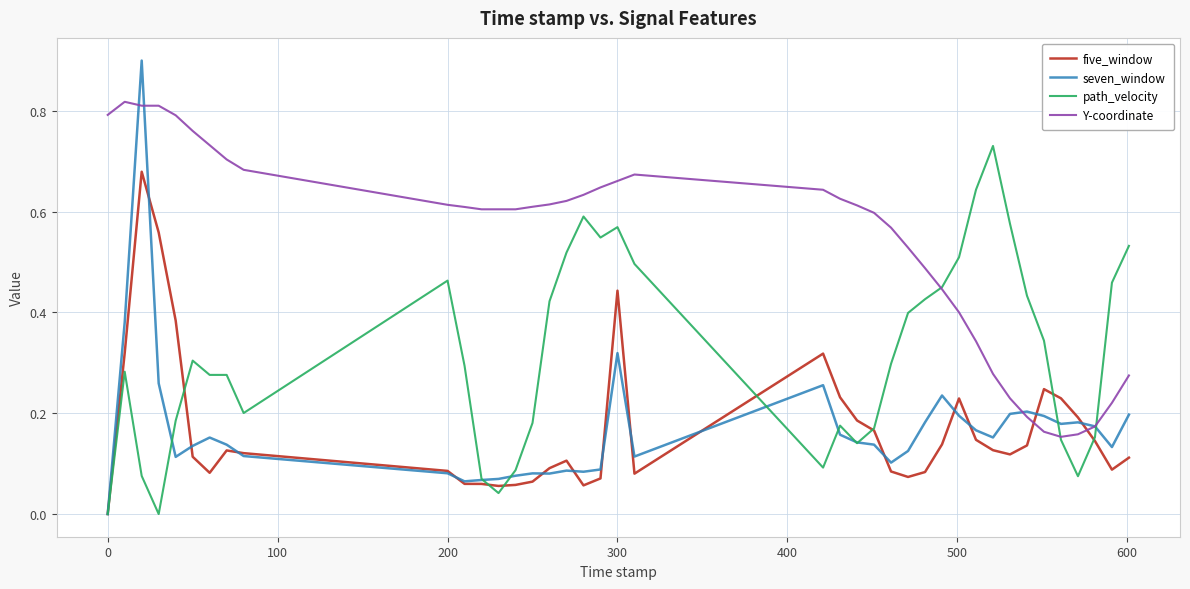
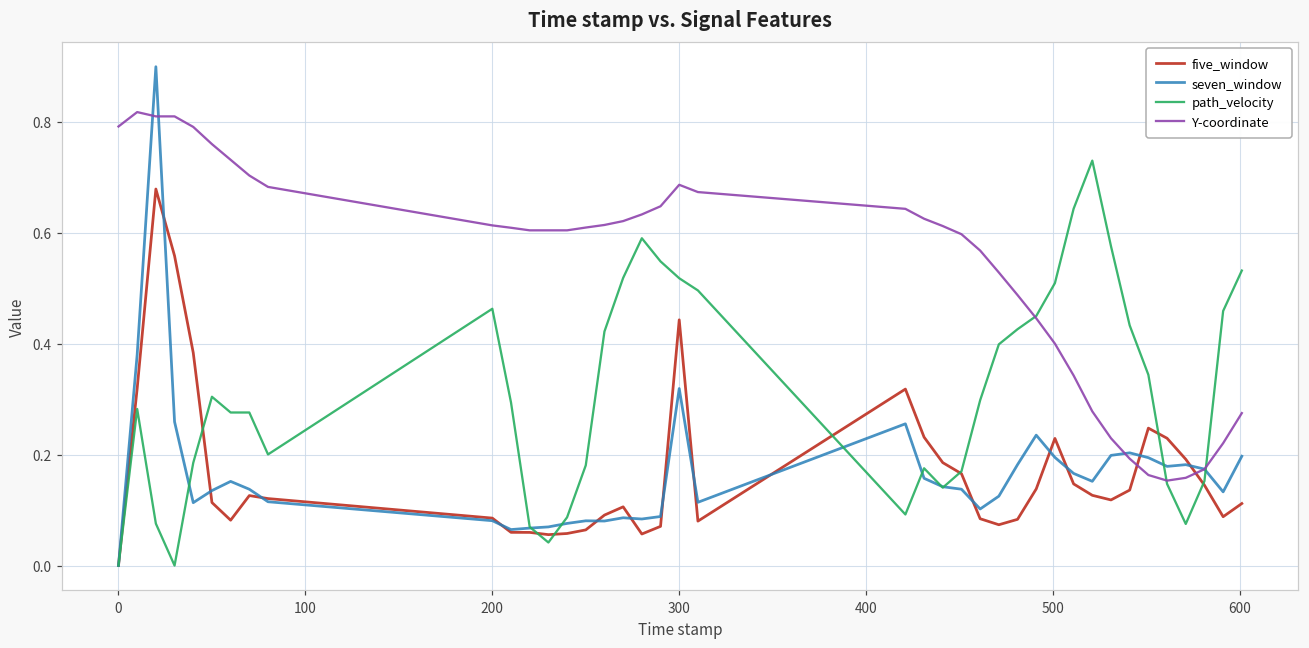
  {
    "five_window": {
      "300": 0.44
    },
    "seven_window": {
      "300": 0.32
    },
    "path_velocity": {
      "200": 0.46,
-     "300": 0.57
+     "300": 0.52
    },
    "Y-coordinate": {
      "0": 0.79,
      "200": 0.61,
-     "300": 0.66
+     "300": 0.69
    }
  }
